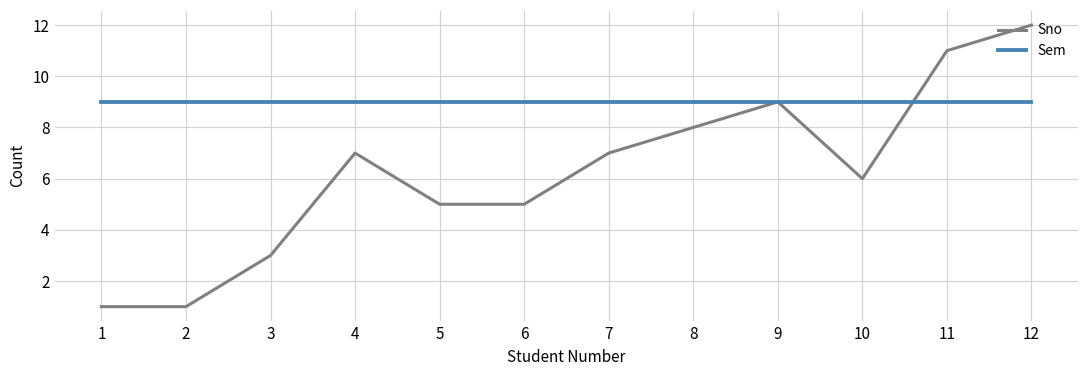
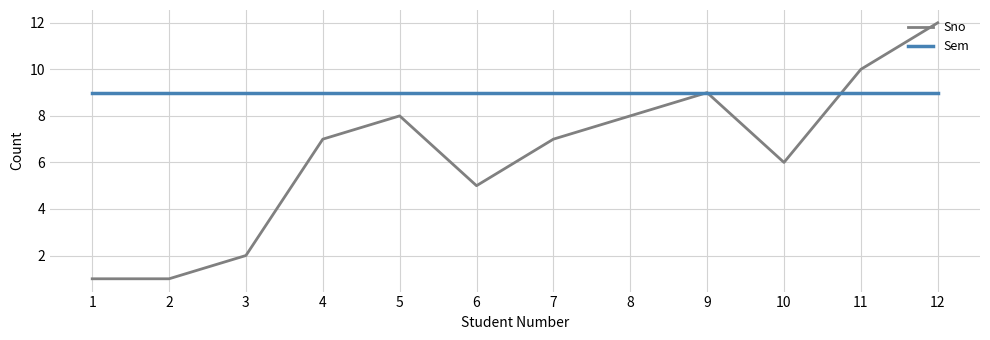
  {
    "Sno": {
      "1": 1,
      "2": 1,
-     "3": 3,
+     "3": 2,
      "4": 7,
-     "5": 5,
+     "5": 8,
      "6": 5,
      "7": 7,
      "8": 8,
      "10": 6,
-     "11": 11,
+     "11": 10,
      "12": 12
    },
    "Sem": {
      "1": 9,
      "2": 9,
      "3": 9,
      "4": 9,
      "5": 9,
      "6": 9,
      "7": 9,
      "8": 9,
      "10": 9,
      "11": 9,
      "12": 9
    }
  }
